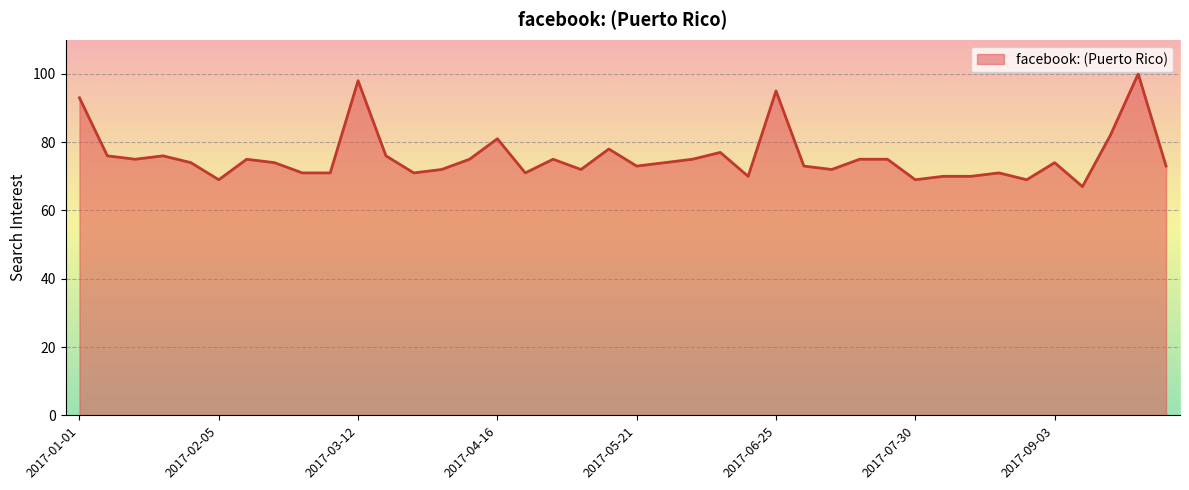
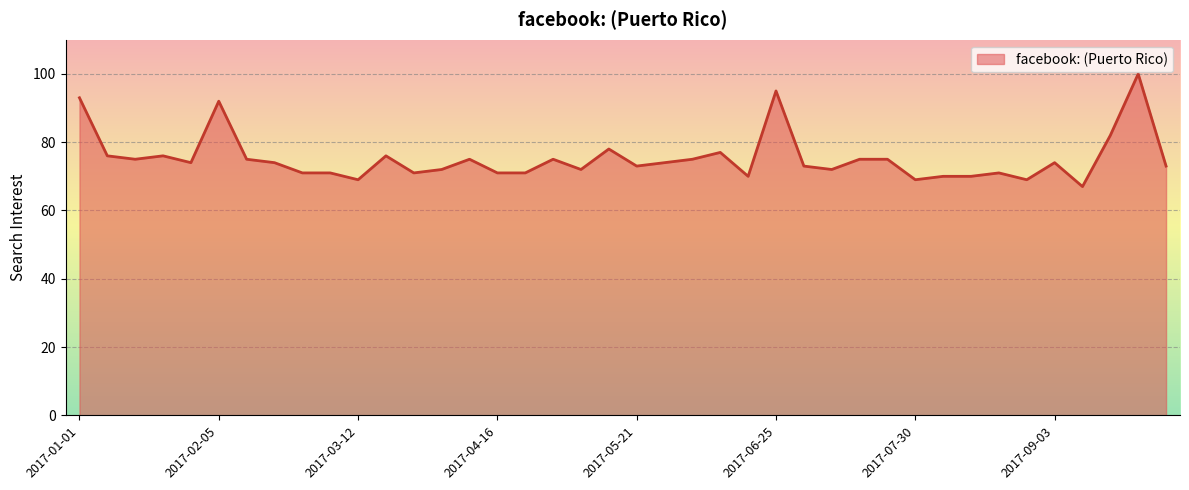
  {
    "2017-01-01": 93,
-   "2017-02-05": 69,
-   "2017-03-12": 98,
-   "2017-04-16": 81,
+   "2017-02-05": 92,
+   "2017-03-12": 69,
+   "2017-04-16": 71,
    "2017-05-21": 73,
    "2017-06-25": 95,
    "2017-07-30": 69,
    "2017-09-03": 74
  }
